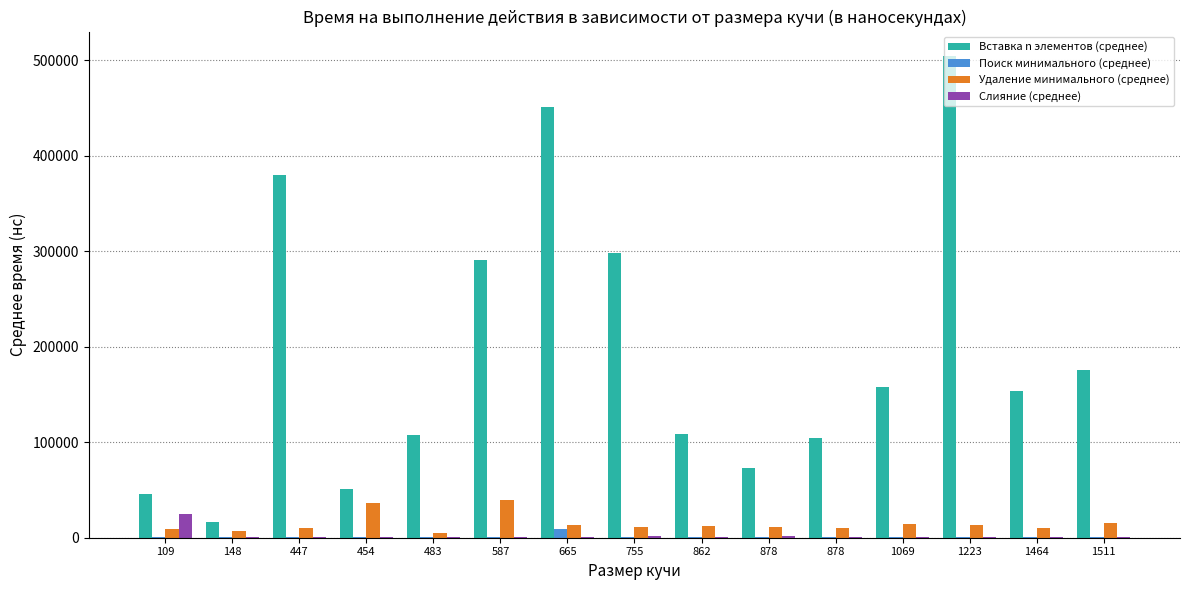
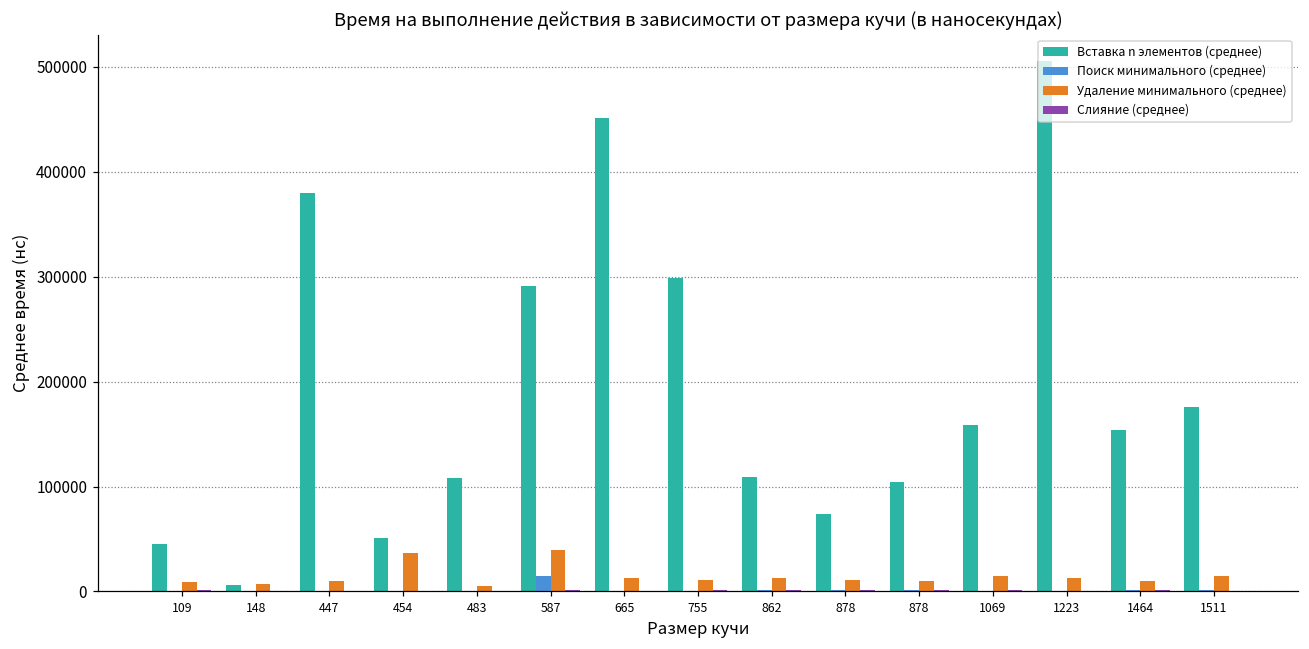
  {
    "Вставка n элементов (среднее)": {
      "109": 50000,
-     "148": 20000,
+     "148": 10000,
      "447": 380000,
      "454": 50000,
      "483": 110000,
      "587": 290000,
      "665": 450000,
      "755": 300000,
      "862": 110000,
      "1069": 160000,
      "1464": 150000,
      "1511": 180000
    },
    "Поиск минимального (среднее)": {
-     "587": 0,
-     "665": 10000
+     "587": 10000,
+     "665": 0
    },
    "Удаление минимального (среднее)": {
      "109": 10000,
      "148": 10000,
      "447": 10000,
      "454": 40000,
      "483": 10000,
      "587": 40000,
      "665": 10000,
      "755": 10000,
      "862": 10000,
      "1069": 10000,
      "1223": 10000,
      "1464": 10000,
      "1511": 20000
    },
    "Слияние (среднее)": {
-     "109": 20000
+     "109": 0
    }
  }
